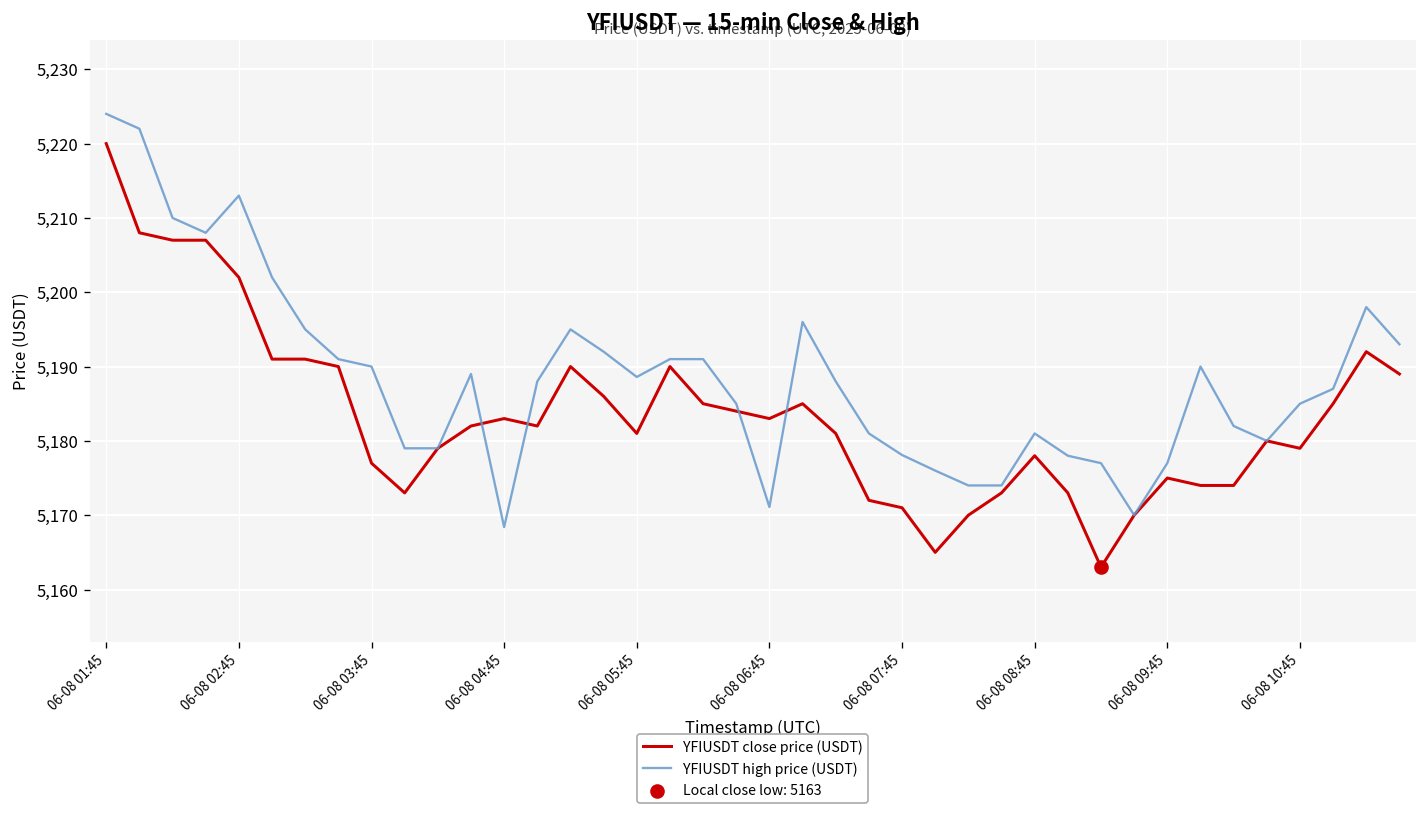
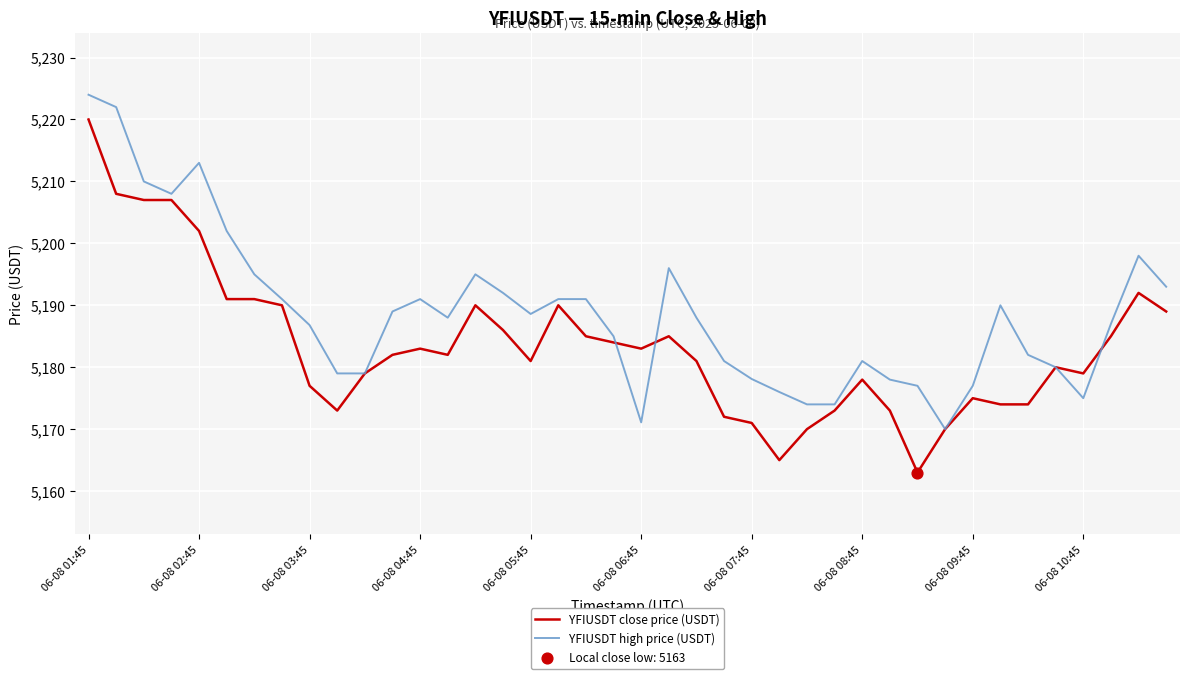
  {
    "YFIUSDT high price (USDT)": {
      "06-08 01:45": "5,224",
      "06-08 02:45": "5,213",
-     "06-08 03:45": "5,190",
-     "06-08 04:45": "5,168",
+     "06-08 03:45": "5,187",
+     "06-08 04:45": "5,191",
      "06-08 05:45": "5,189",
      "06-08 06:45": "5,171",
      "06-08 07:45": "5,178",
      "06-08 08:45": "5,181",
      "06-08 09:45": "5,177",
-     "06-08 10:45": "5,185"
+     "06-08 10:45": "5,175"
    }
  }
